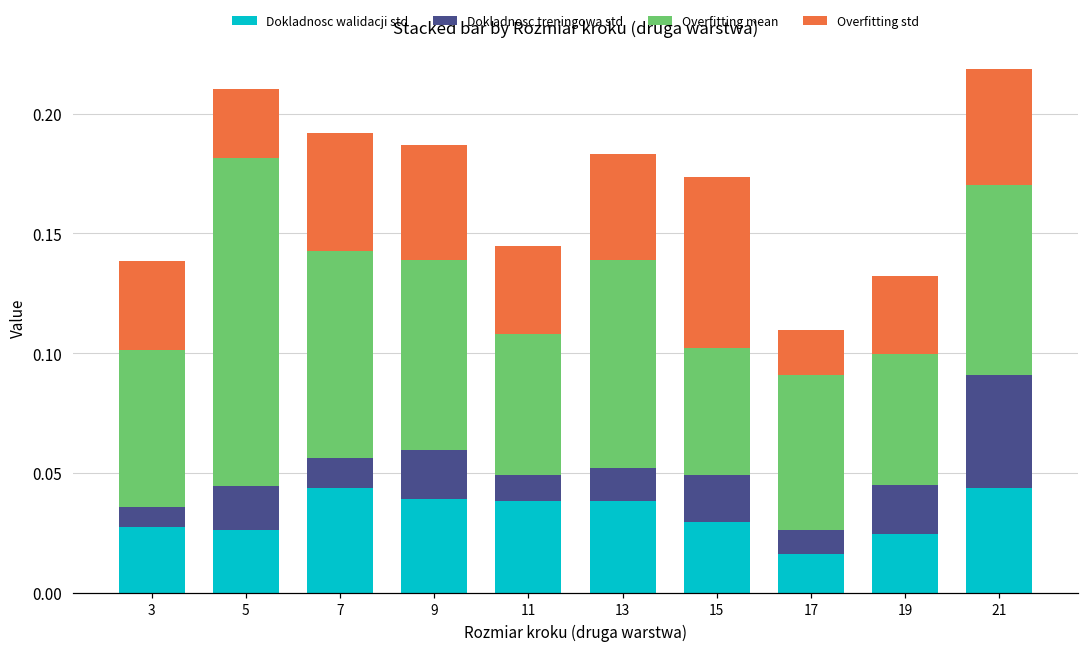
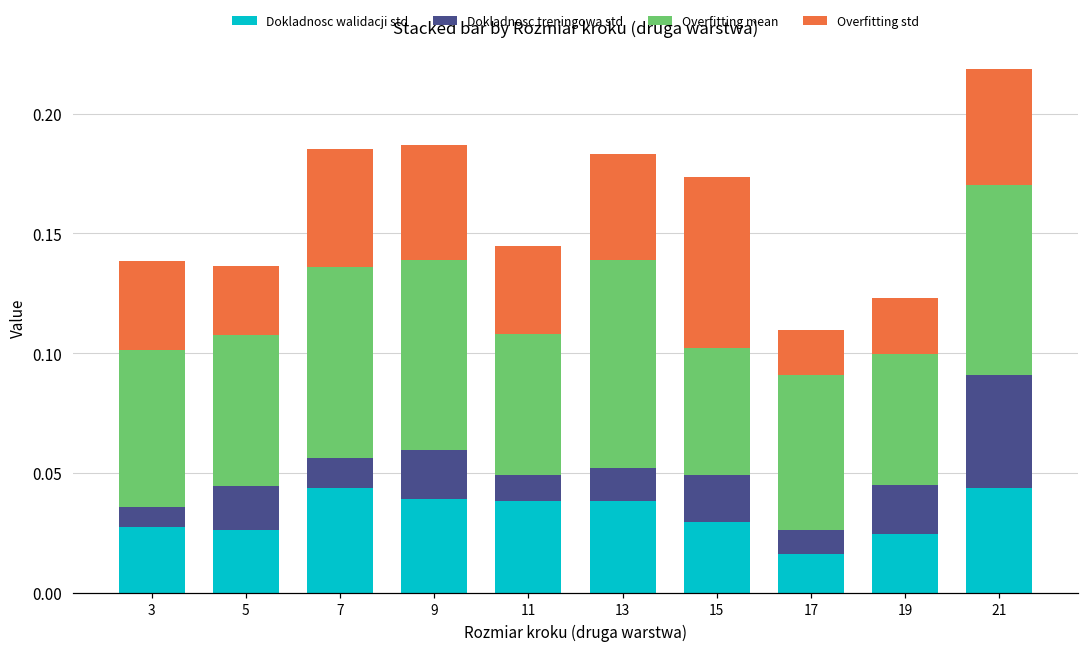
  {
    "Dokladnosc walidacji std": {
      "3": 0.028,
      "5": 0.026,
      "7": 0.044,
      "9": 0.039,
      "11": 0.038,
      "13": 0.038,
      "15": 0.029,
      "17": 0.016,
      "19": 0.025,
      "21": 0.044
    },
    "Dokladnosc treningowa std": {
      "3": 0.008,
      "5": 0.018,
      "7": 0.013,
      "9": 0.020,
      "11": 0.011,
      "13": 0.014,
      "15": 0.020,
      "17": 0.010,
      "19": 0.020,
      "21": 0.047
    },
    "Overfitting mean": {
      "3": 0.065,
-     "5": 0.137,
-     "7": 0.086,
+     "5": 0.063,
+     "7": 0.079,
      "9": 0.079,
      "11": 0.059,
      "13": 0.087,
      "15": 0.053,
      "17": 0.065,
      "19": 0.054,
      "21": 0.079
    },
    "Overfitting std": {
      "3": 0.037,
      "5": 0.029,
      "7": 0.049,
      "9": 0.048,
      "11": 0.037,
      "13": 0.044,
      "15": 0.071,
      "17": 0.019,
-     "19": 0.033,
+     "19": 0.024,
      "21": 0.049
    }
  }
